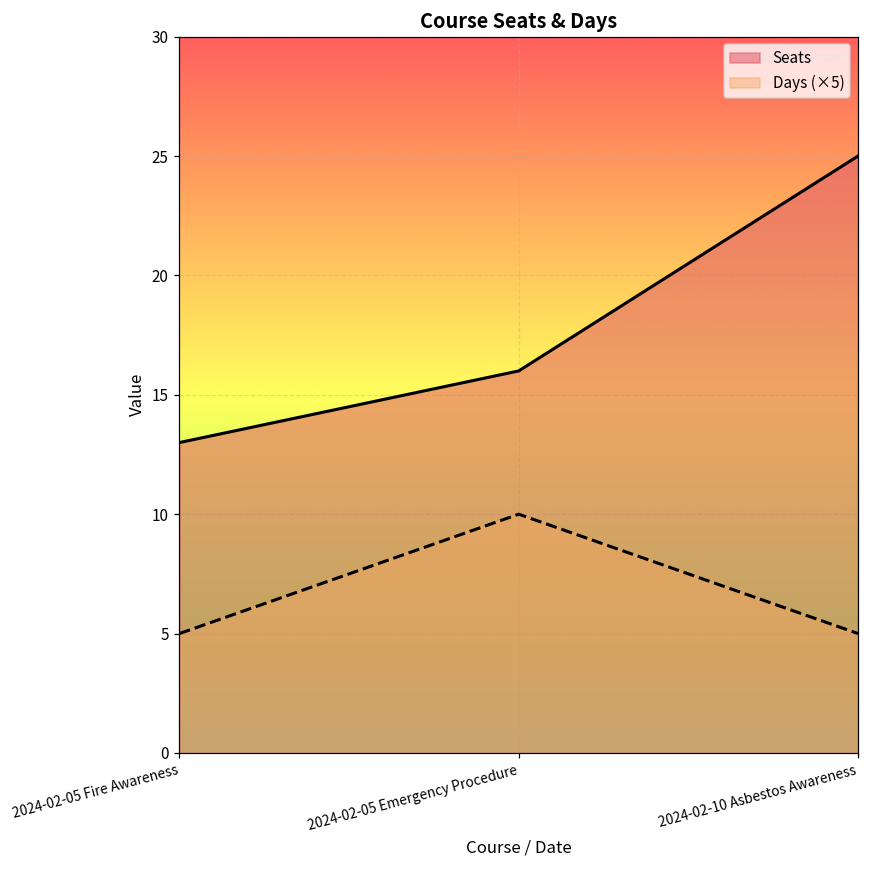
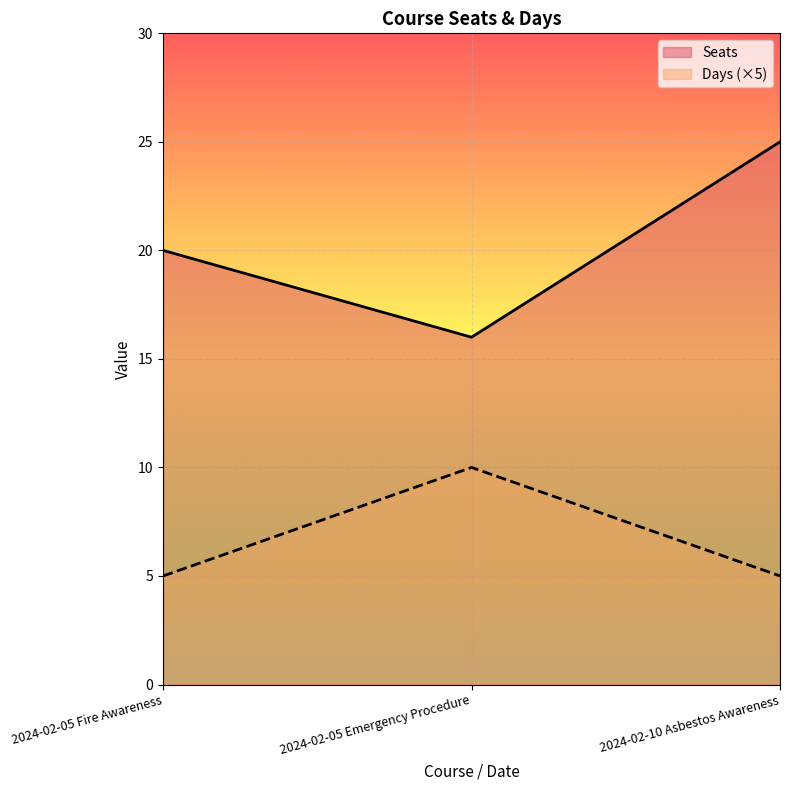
  {
    "Seats": {
-     "2024-02-05 Fire Awareness": 13,
+     "2024-02-05 Fire Awareness": 20,
      "2024-02-05 Emergency Procedure": 16,
      "2024-02-10 Asbestos Awareness": 25
    },
    "Days (×5)": {
      "2024-02-05 Fire Awareness": 5,
      "2024-02-05 Emergency Procedure": 10,
      "2024-02-10 Asbestos Awareness": 5
    }
  }
